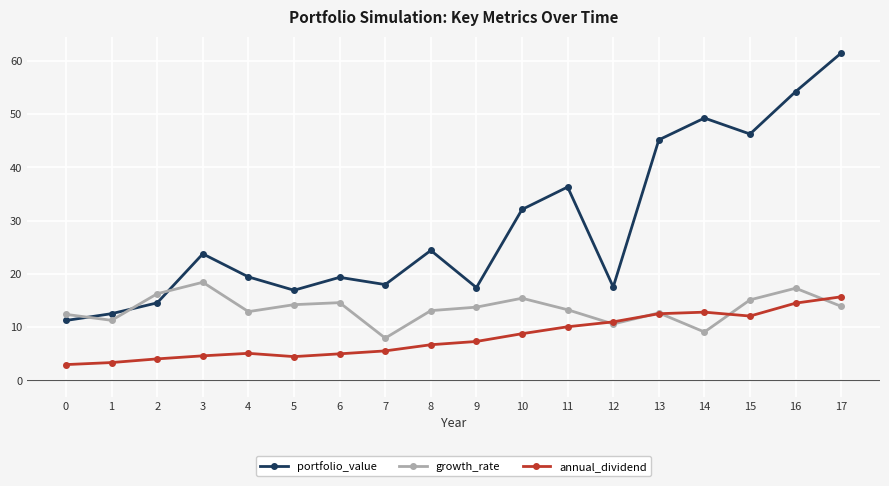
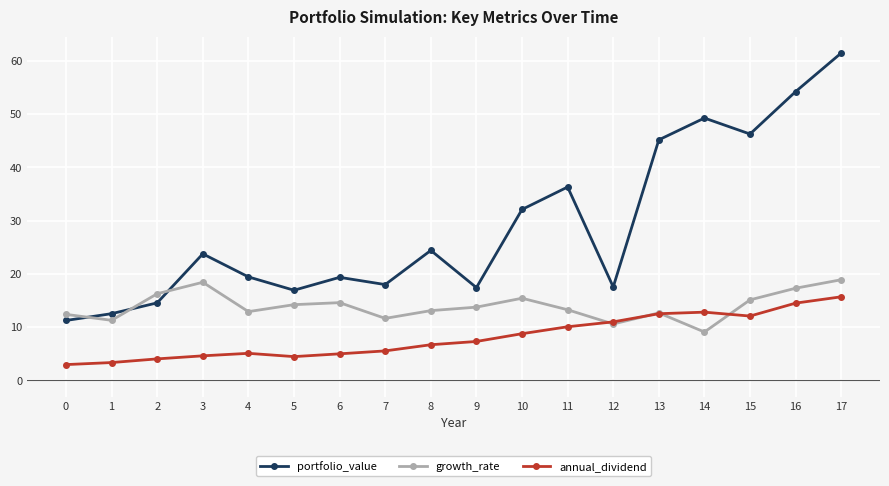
  {
    "portfolio_value": {
      "0": 11,
      "1": 13,
      "2": 15,
      "3": 24,
      "4": 19,
      "5": 17,
      "6": 19,
      "7": 18,
      "8": 24,
      "9": 17,
      "10": 32,
      "11": 36,
      "12": 18,
      "13": 45,
      "14": 49,
      "15": 46,
      "16": 54,
      "17": 61
    },
    "growth_rate": {
      "0": 12,
      "1": 11,
      "2": 16,
      "3": 18,
      "4": 13,
      "5": 14,
      "6": 15,
-     "7": 8,
+     "7": 12,
      "8": 13,
      "9": 14,
      "10": 15,
      "11": 13,
      "14": 9,
      "15": 15,
      "16": 17,
-     "17": 14
+     "17": 19
    },
    "annual_dividend": {
      "0": 3,
      "1": 3,
      "2": 4,
      "3": 5,
      "4": 5,
      "5": 4,
      "6": 5,
      "7": 6,
      "8": 7,
      "9": 7,
      "10": 9,
      "11": 10,
      "14": 13,
      "15": 12,
      "16": 14,
      "17": 16
    }
  }
